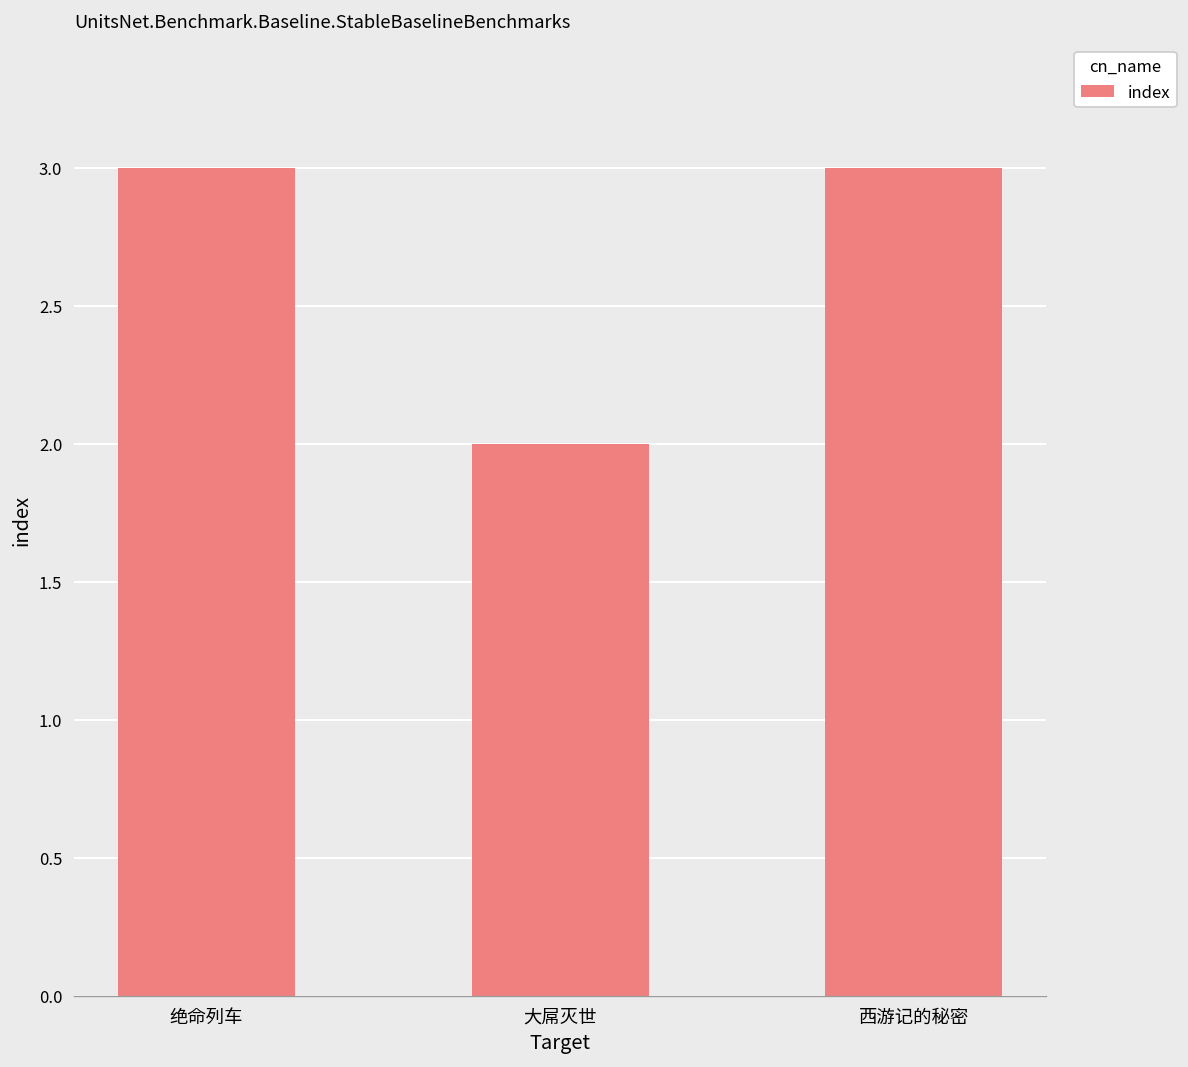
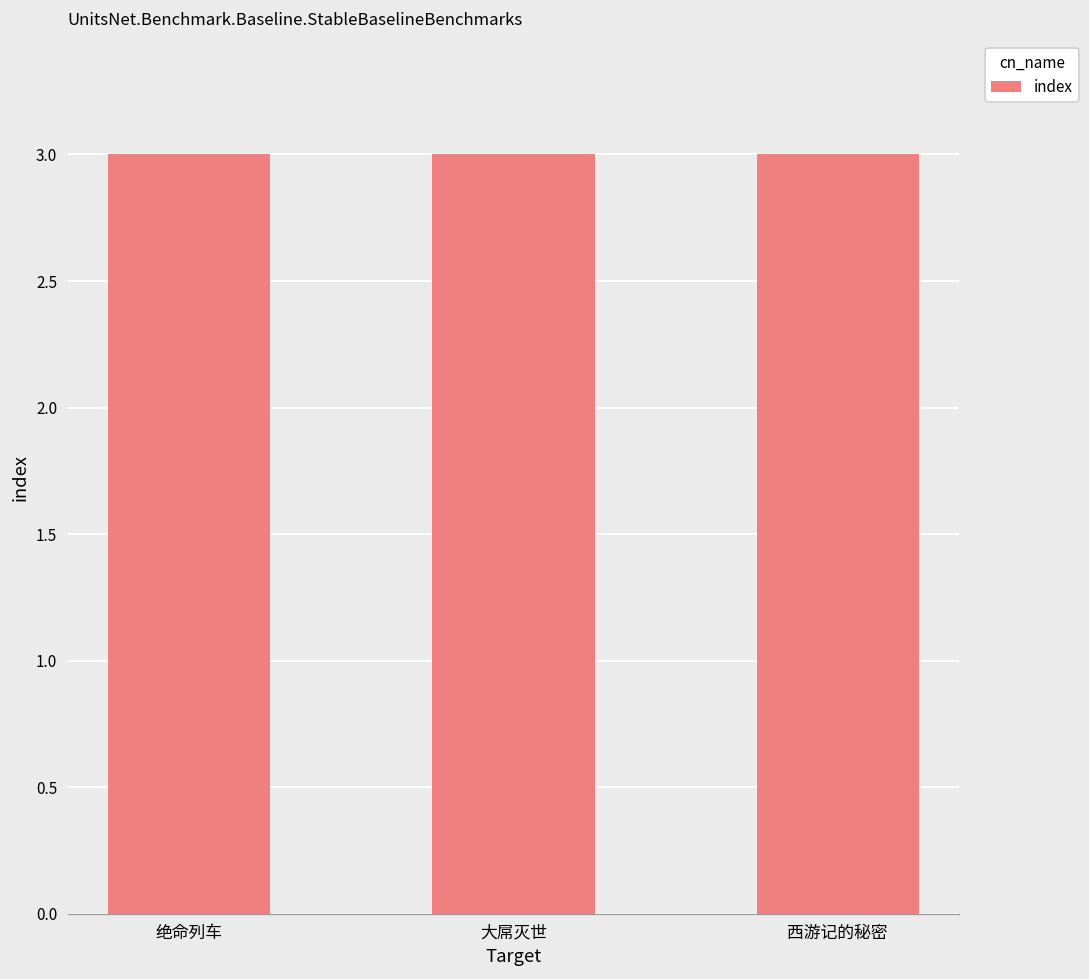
  {
    "绝命列车": 3,
-   "大屌灭世": 2,
+   "大屌灭世": 3,
    "西游记的秘密": 3
  }
